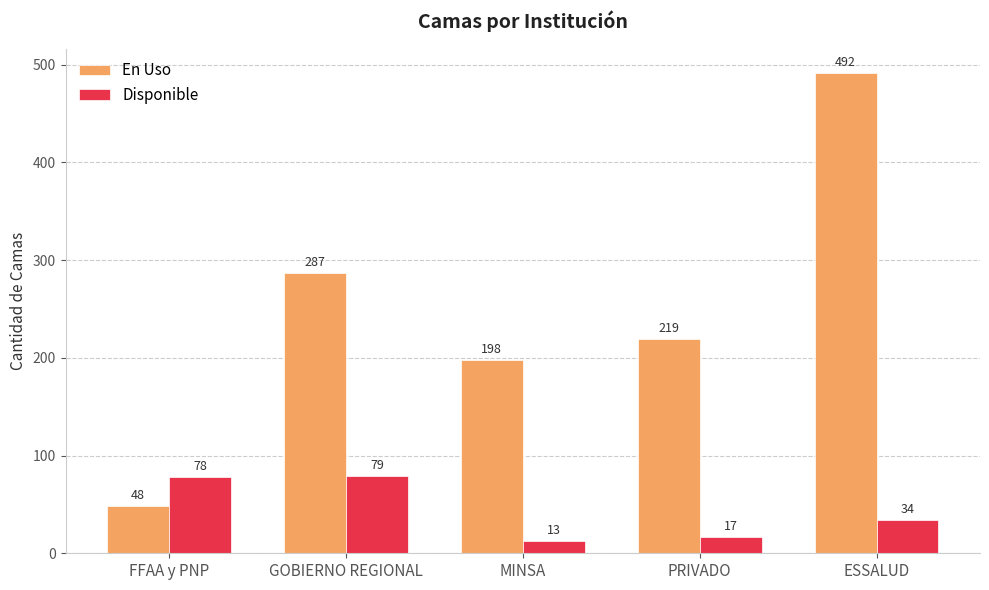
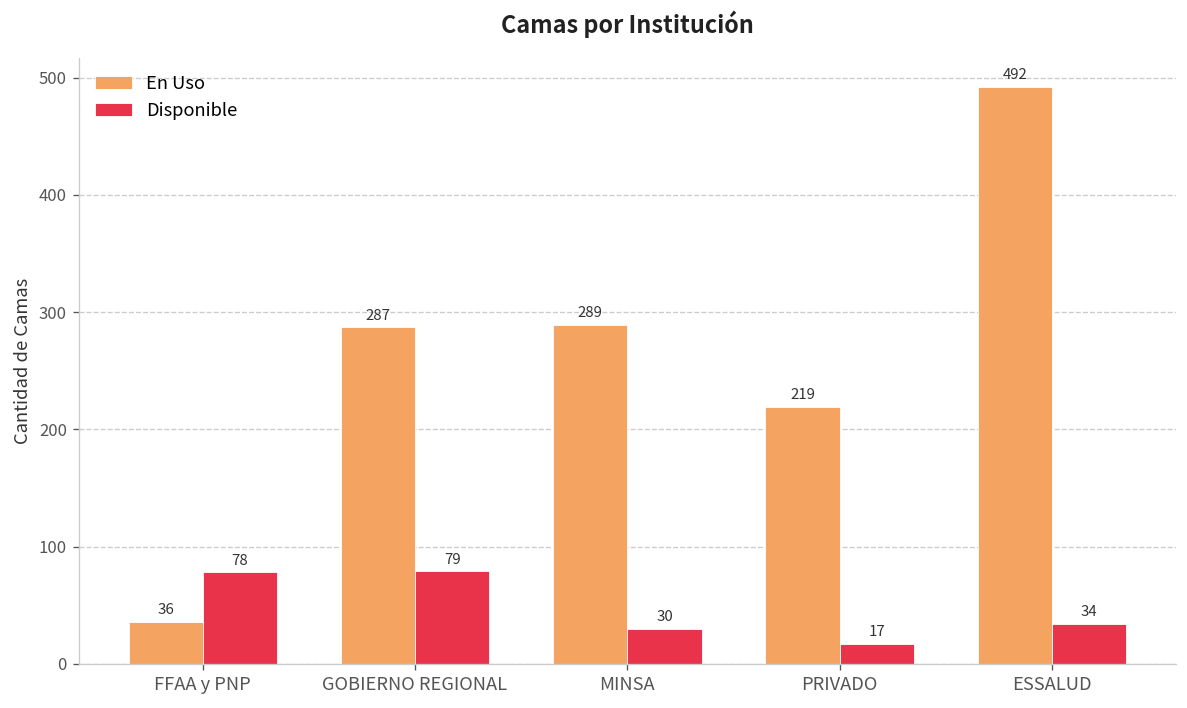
  {
    "En Uso": {
-     "FFAA y PNP": 48,
+     "FFAA y PNP": 36,
      "GOBIERNO REGIONAL": 287,
-     "MINSA": 198,
+     "MINSA": 289,
      "PRIVADO": 219,
      "ESSALUD": 492
    },
    "Disponible": {
      "FFAA y PNP": 78,
      "GOBIERNO REGIONAL": 79,
-     "MINSA": 13,
+     "MINSA": 30,
      "PRIVADO": 17,
      "ESSALUD": 34
    }
  }
